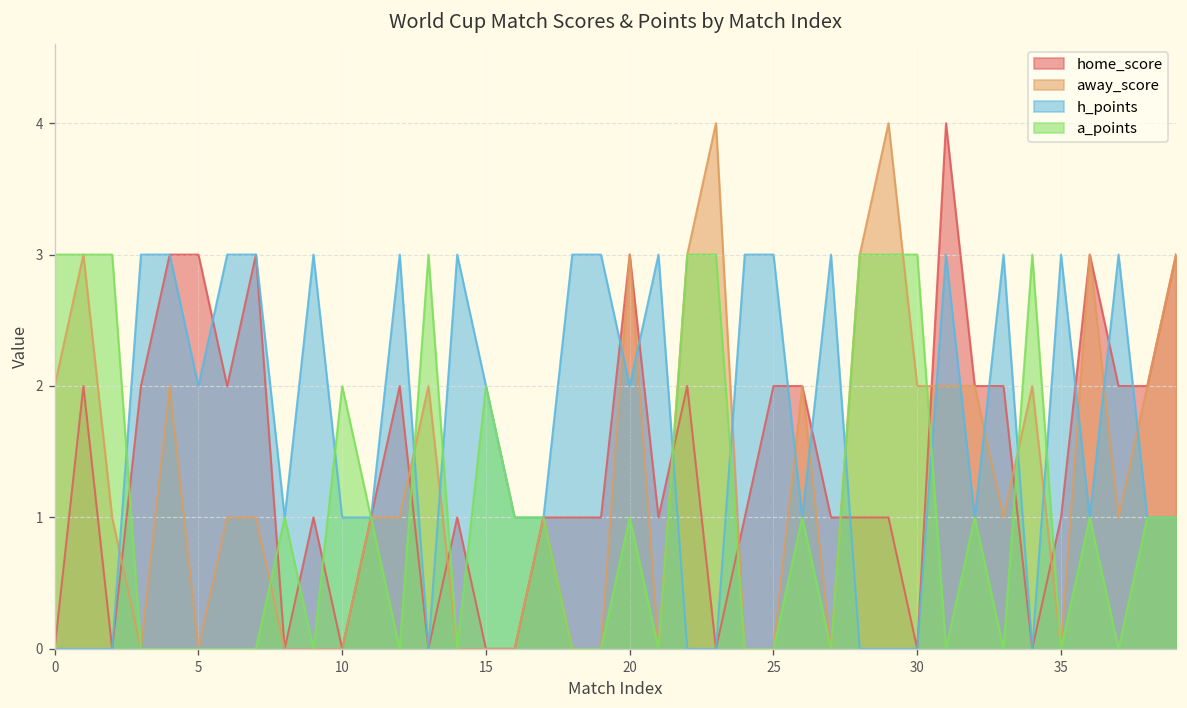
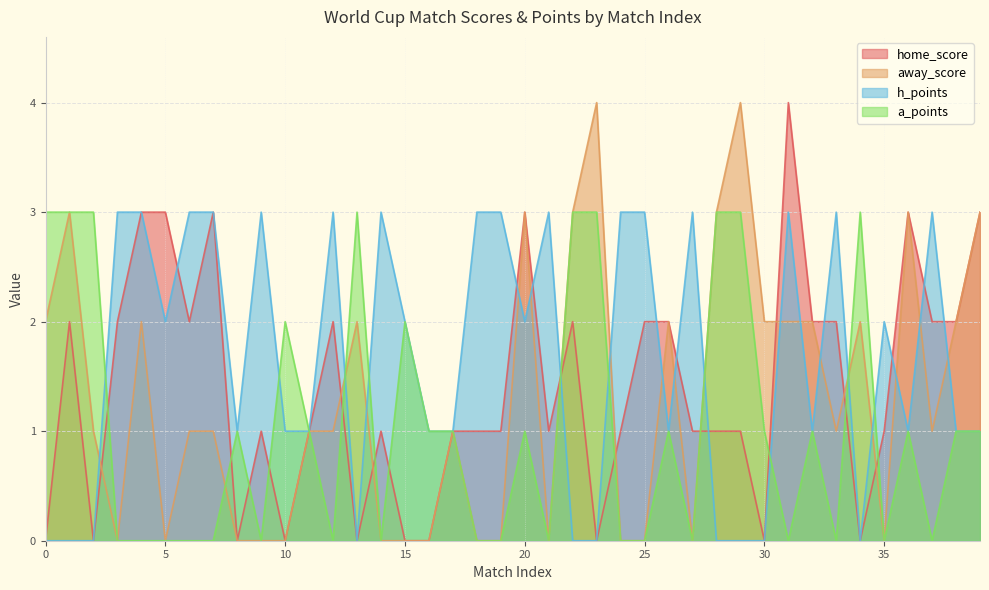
  {
    "h_points": {
      "5": 2,
      "10": 1,
      "20": 2,
      "25": 3,
-     "35": 3
+     "35": 2
    },
    "a_points": {
      "0": 3,
      "10": 2,
      "20": 1,
-     "30": 3
+     "30": 1
    }
  }
